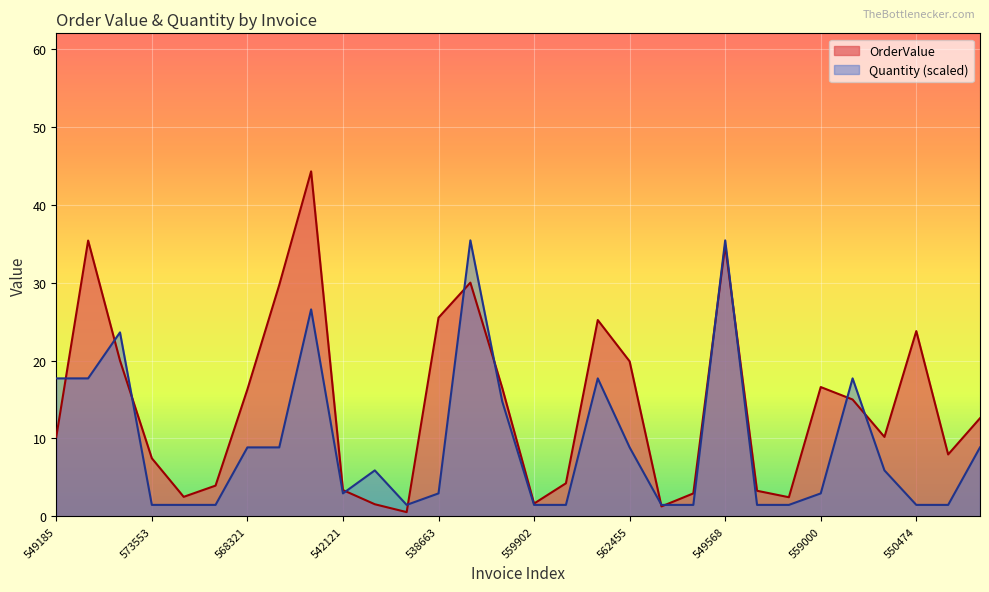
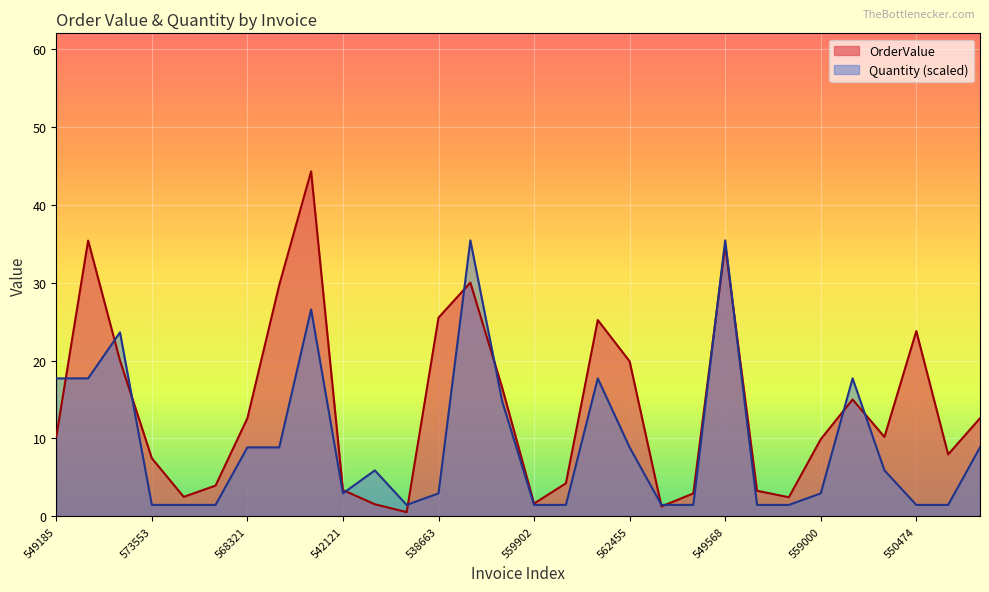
  {
    "OrderValue": {
      "549185": 10,
      "573553": 7,
-     "568321": 16,
+     "568321": 13,
      "542121": 3,
      "538663": 26,
      "562455": 20,
      "549568": 35,
-     "559000": 17,
+     "559000": 10,
      "550474": 24
    }
  }
